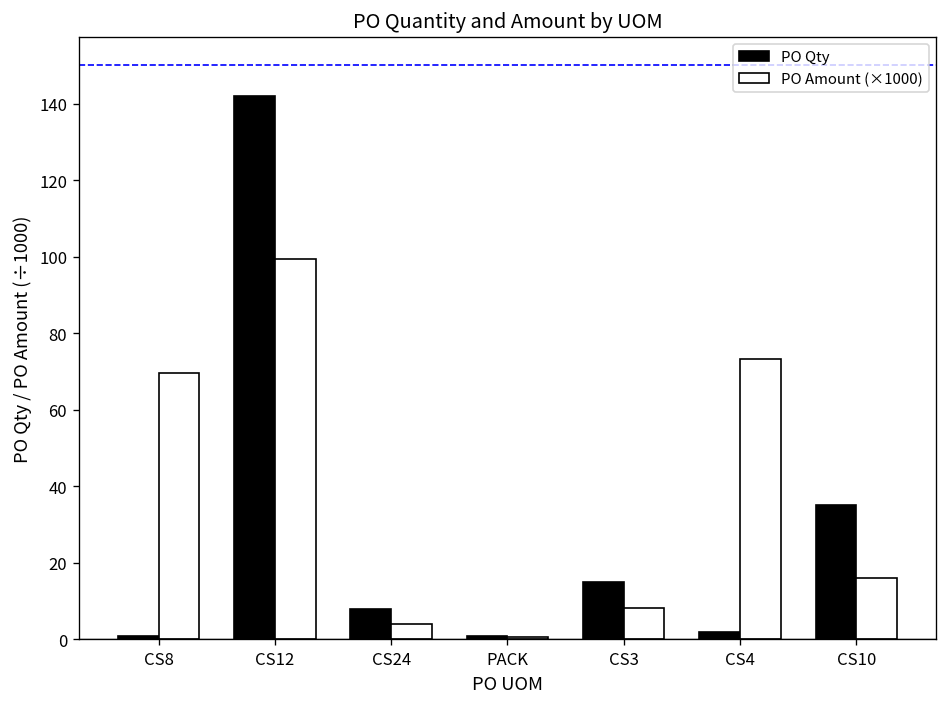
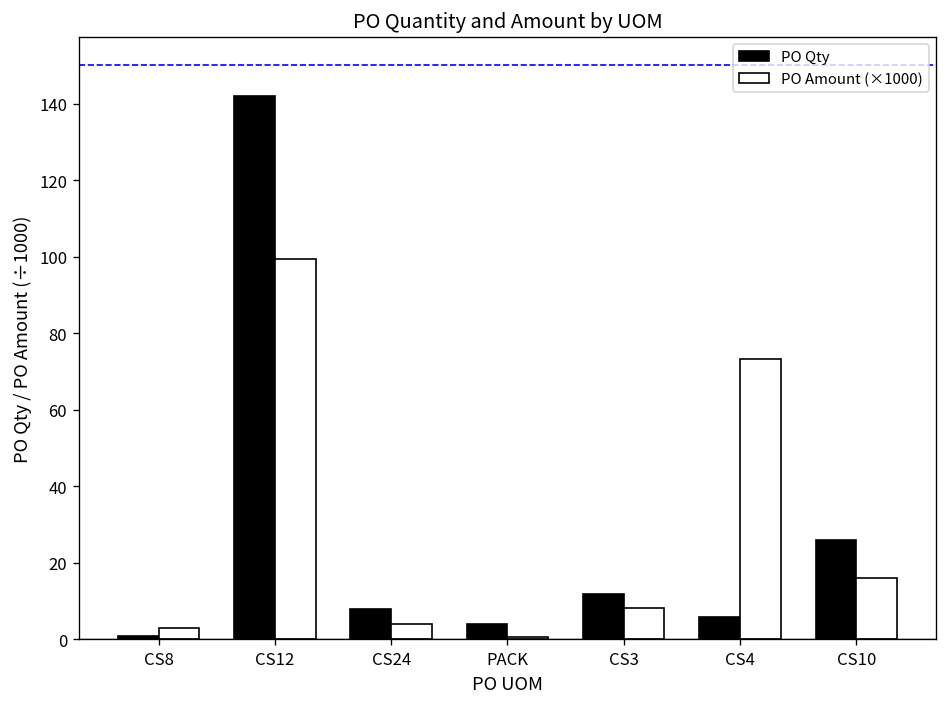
  {
    "PO Qty": {
      "CS8": 1,
      "CS12": 142,
      "CS24": 8,
-     "PACK": 1,
-     "CS3": 15,
-     "CS4": 2,
-     "CS10": 35
+     "PACK": 4,
+     "CS3": 12,
+     "CS4": 6,
+     "CS10": 26
    },
    "PO Amount (×1000)": {
-     "CS8": 70,
+     "CS8": 3,
      "CS12": 99,
      "CS24": 4,
      "CS3": 8,
      "CS4": 73,
      "CS10": 16
    }
  }
